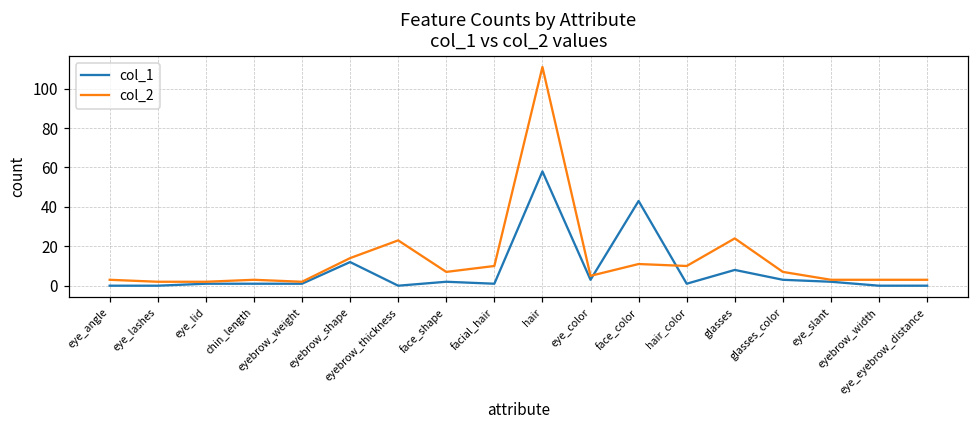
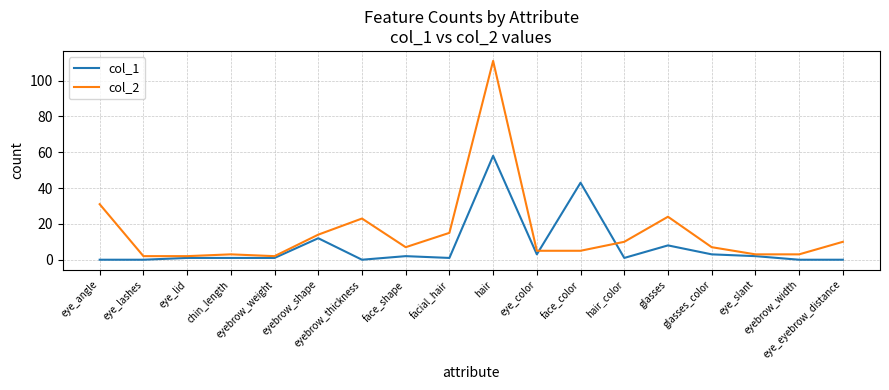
  {
    "col_1": {
      "eye_angle": 0,
      "eye_lashes": 0,
      "chin_length": 1,
      "eyebrow_shape": 12,
      "eyebrow_thickness": 0,
      "face_shape": 2,
      "facial_hair": 1,
      "hair": 58,
      "eye_color": 3,
      "face_color": 43,
      "hair_color": 1,
      "glasses": 8,
      "glasses_color": 3,
      "eyebrow_width": 0,
      "eye_eyebrow_distance": 0
    },
    "col_2": {
-     "eye_angle": 3,
+     "eye_angle": 31,
      "eye_lashes": 2,
      "chin_length": 3,
      "eyebrow_shape": 14,
      "eyebrow_thickness": 23,
      "face_shape": 7,
-     "facial_hair": 10,
+     "facial_hair": 15,
      "hair": 111,
      "eye_color": 5,
-     "face_color": 11,
+     "face_color": 5,
      "hair_color": 10,
      "glasses": 24,
      "glasses_color": 7,
      "eyebrow_width": 3,
-     "eye_eyebrow_distance": 3
+     "eye_eyebrow_distance": 10
    }
  }
